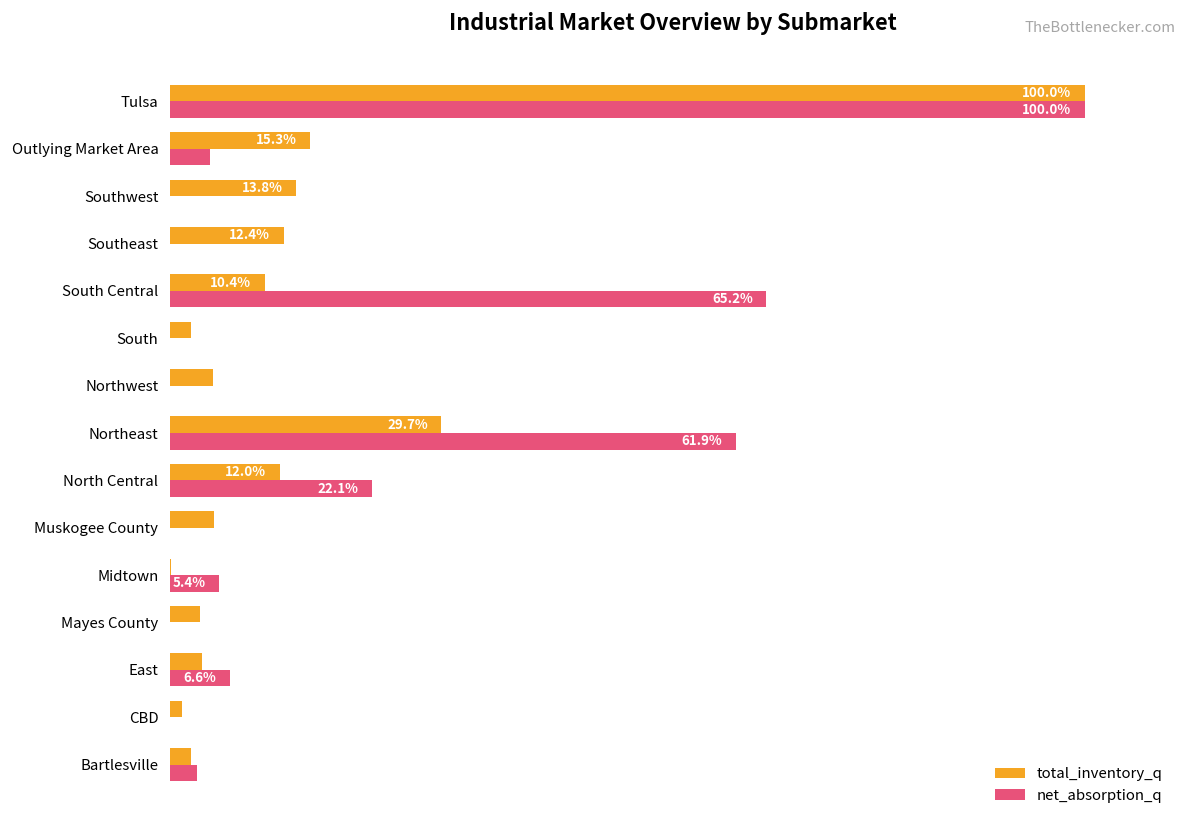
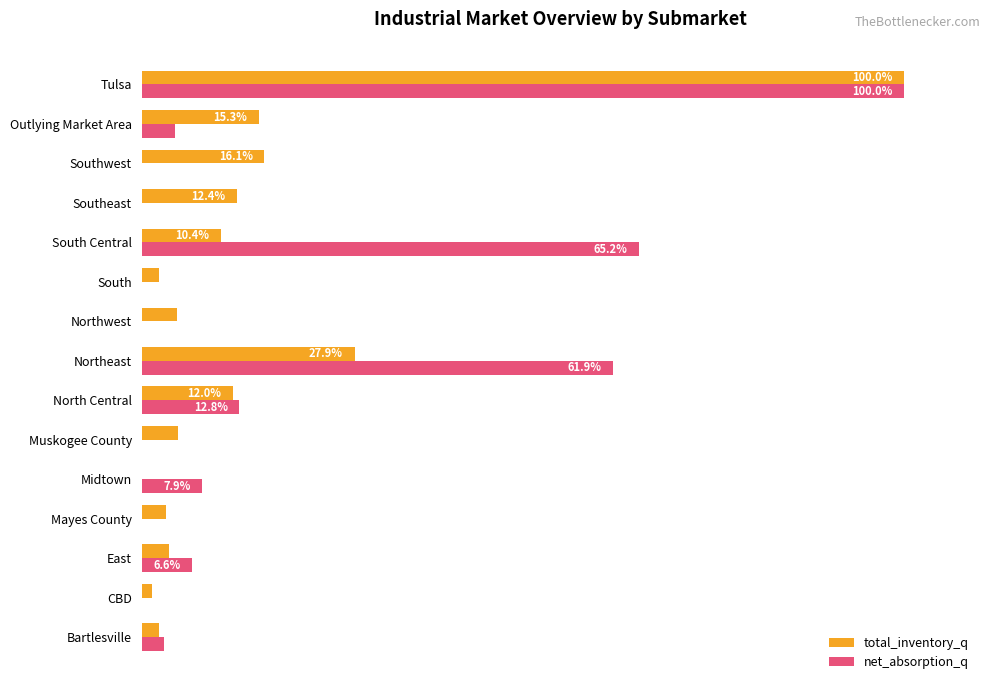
  {
    "total_inventory_q": {
      "Tulsa": "100.0%",
      "Outlying Market Area": "15.3%",
-     "Southwest": "13.8%",
+     "Southwest": "16.1%",
      "Southeast": "12.4%",
      "South Central": "10.4%",
-     "Northeast": "29.7%",
+     "Northeast": "27.9%",
      "North Central": "12.0%"
    },
    "net_absorption_q": {
      "Tulsa": "100.0%",
      "South Central": "65.2%",
      "Northeast": "61.9%",
-     "North Central": "22.1%",
-     "Midtown": "5.4%",
+     "North Central": "12.8%",
+     "Midtown": "7.9%",
      "East": "6.6%"
    }
  }
